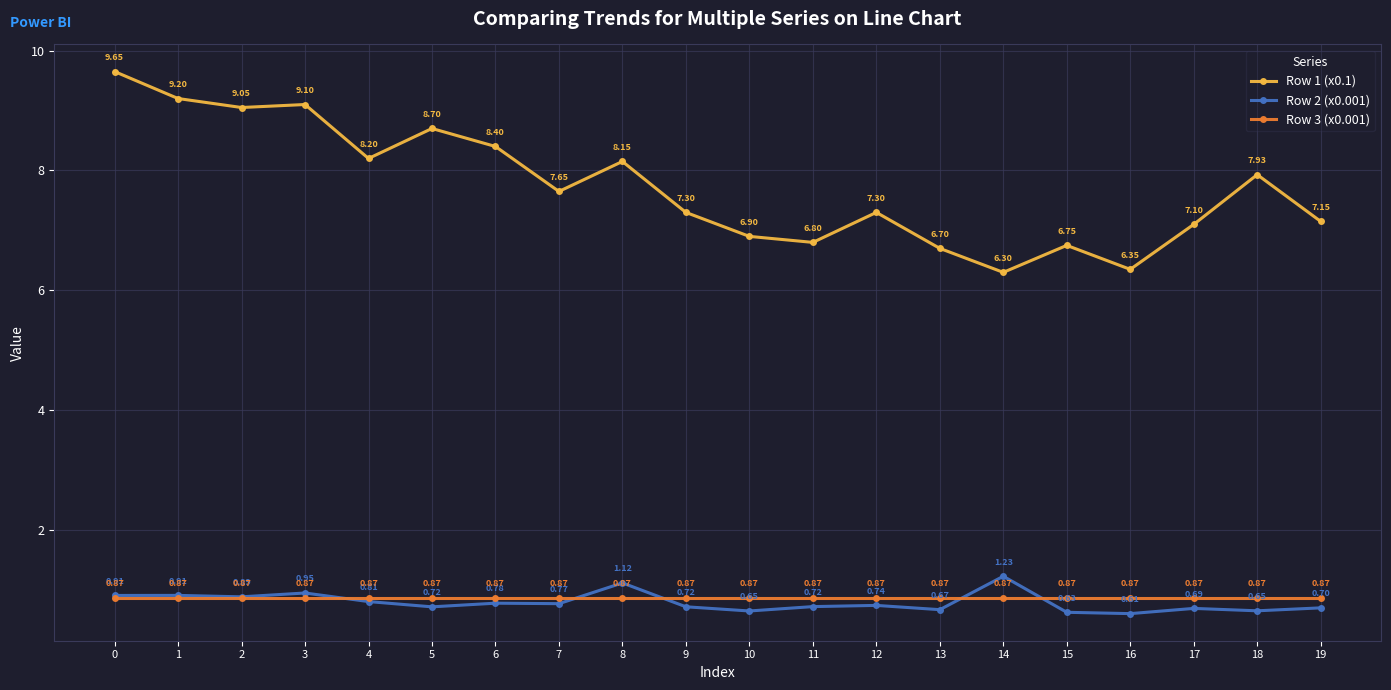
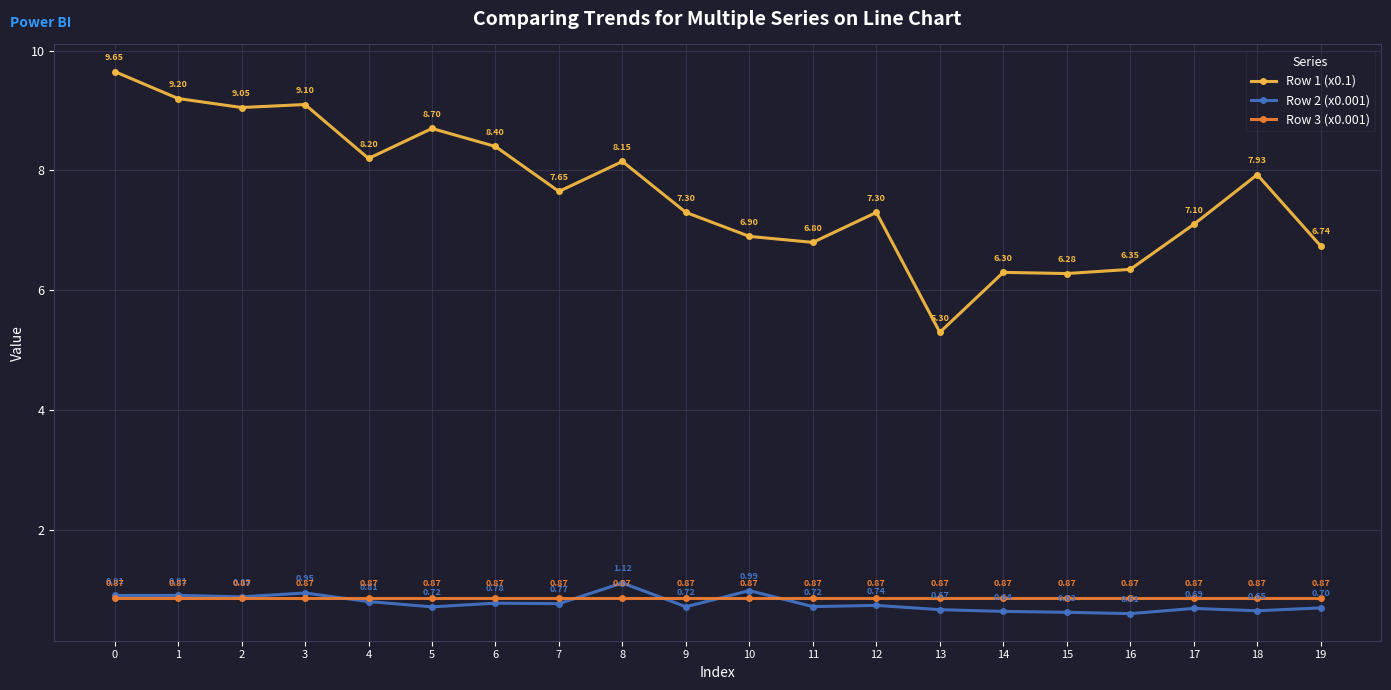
  {
    "Row 1 (x0.1)": {
      "0": 9.65,
      "1": 9.20,
      "2": 9.05,
      "3": 9.10,
      "4": 8.20,
      "5": 8.70,
      "6": 8.40,
      "7": 7.65,
      "8": 8.15,
      "9": 7.30,
      "10": 6.90,
      "11": 6.80,
      "12": 7.30,
-     "13": 6.70,
+     "13": 5.30,
      "14": 6.30,
-     "15": 6.75,
+     "15": 6.28,
      "16": 6.35,
      "17": 7.10,
      "18": 7.93,
-     "19": 7.15
+     "19": 6.74
    },
    "Row 2 (x0.001)": {
      "8": 1.12,
-     "10": 0.65,
-     "14": 1.23
+     "10": 0.99,
+     "14": 0.64
    },
    "Row 3 (x0.001)": {
      "5": 0.87,
      "9": 0.87,
      "11": 0.87,
      "13": 0.87,
      "14": 0.87,
      "15": 0.87,
      "16": 0.87,
      "17": 0.87,
      "18": 0.87,
      "19": 0.87
    }
  }
